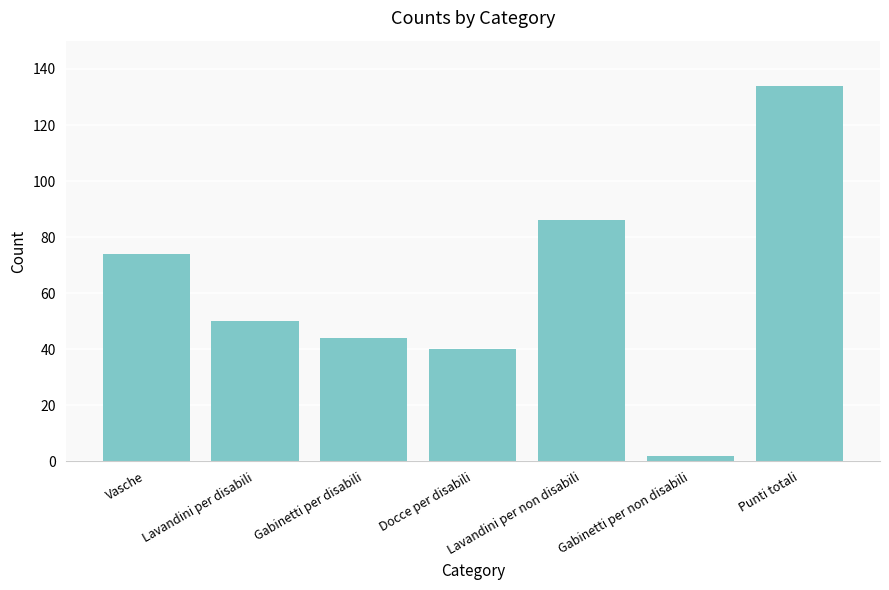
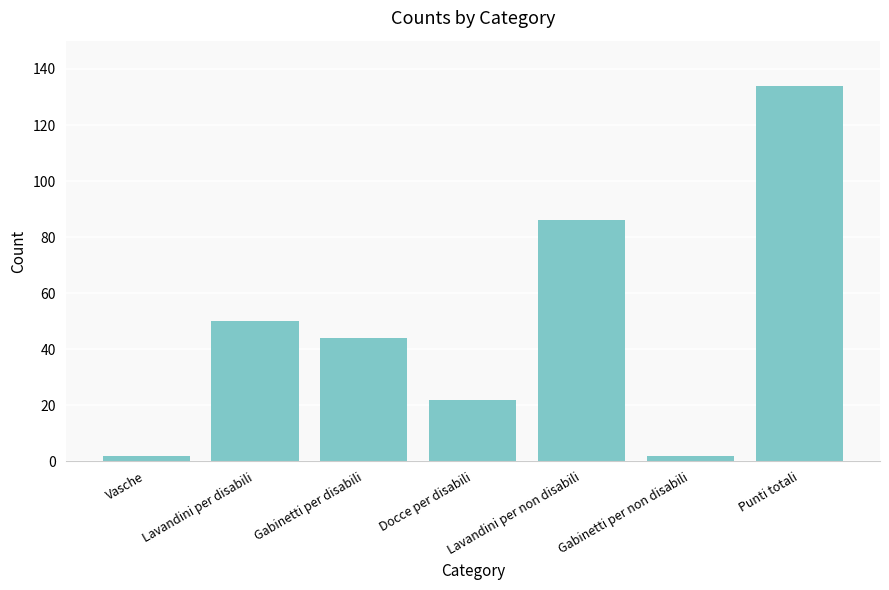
  {
-   "Vasche": 74,
+   "Vasche": 2,
    "Lavandini per disabili": 50,
    "Gabinetti per disabili": 44,
-   "Docce per disabili": 40,
+   "Docce per disabili": 22,
    "Lavandini per non disabili": 86,
    "Gabinetti per non disabili": 2,
    "Punti totali": 134
  }
